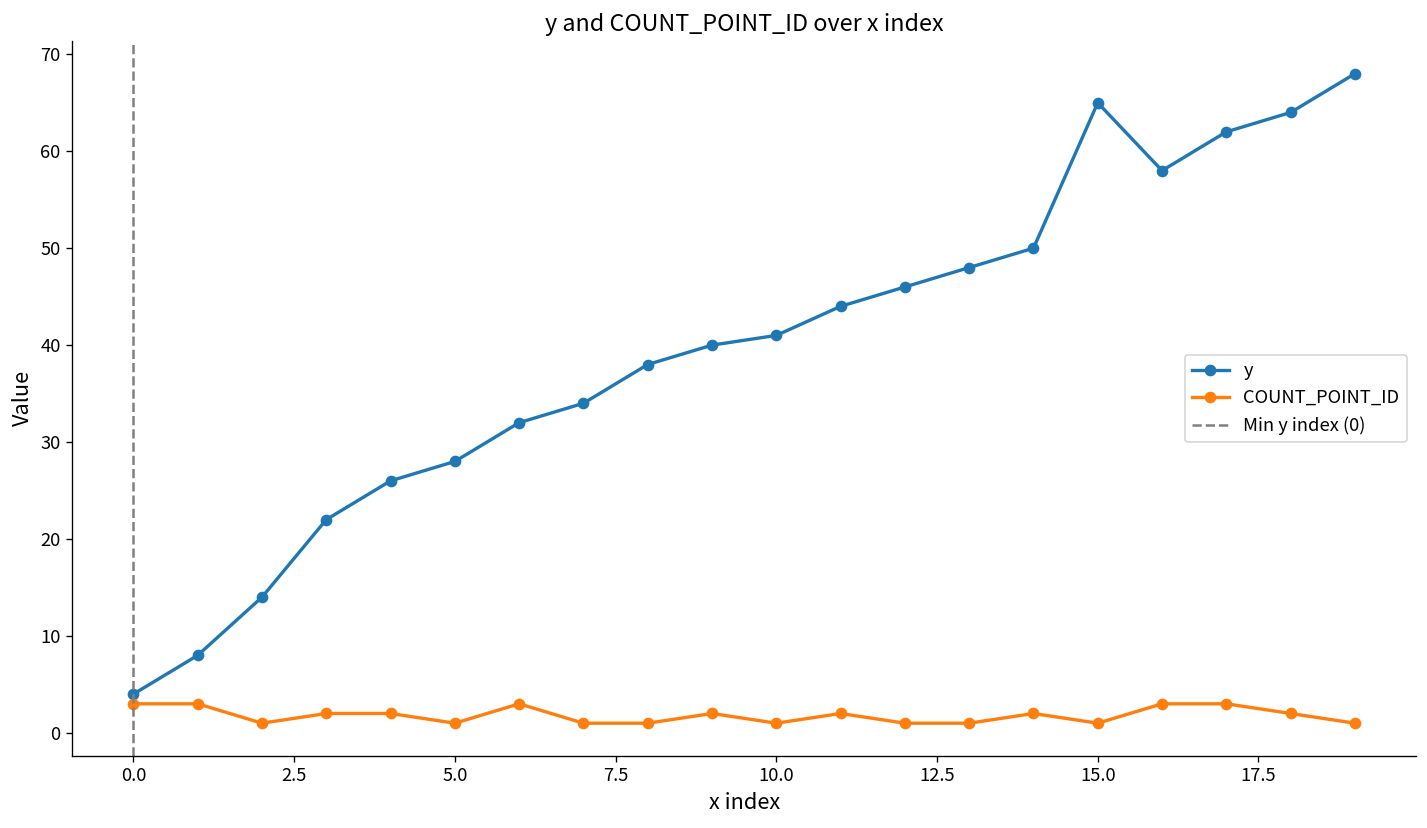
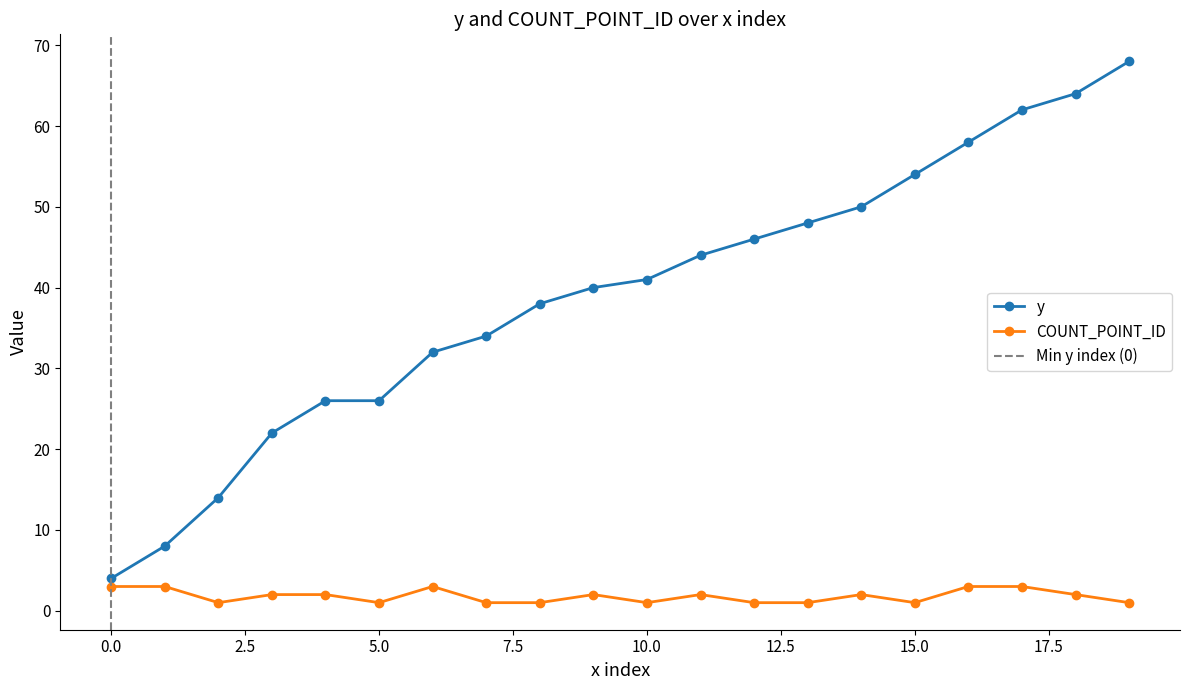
  {
    "y": {
      "0.0": 4,
-     "5.0": 28,
+     "5.0": 26,
      "10.0": 41,
-     "15.0": 65
+     "15.0": 54
    },
    "COUNT_POINT_ID": {
      "0.0": 3,
      "5.0": 1,
      "10.0": 1,
      "15.0": 1
    }
  }
